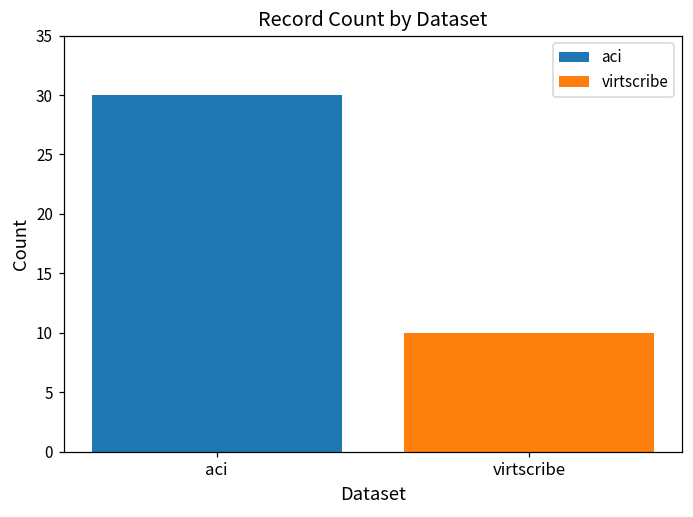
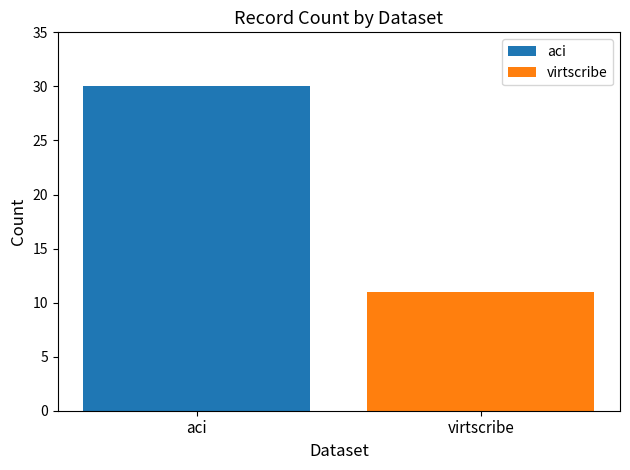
  {
    "aci": 30,
-   "virtscribe": 10
+   "virtscribe": 11
  }
